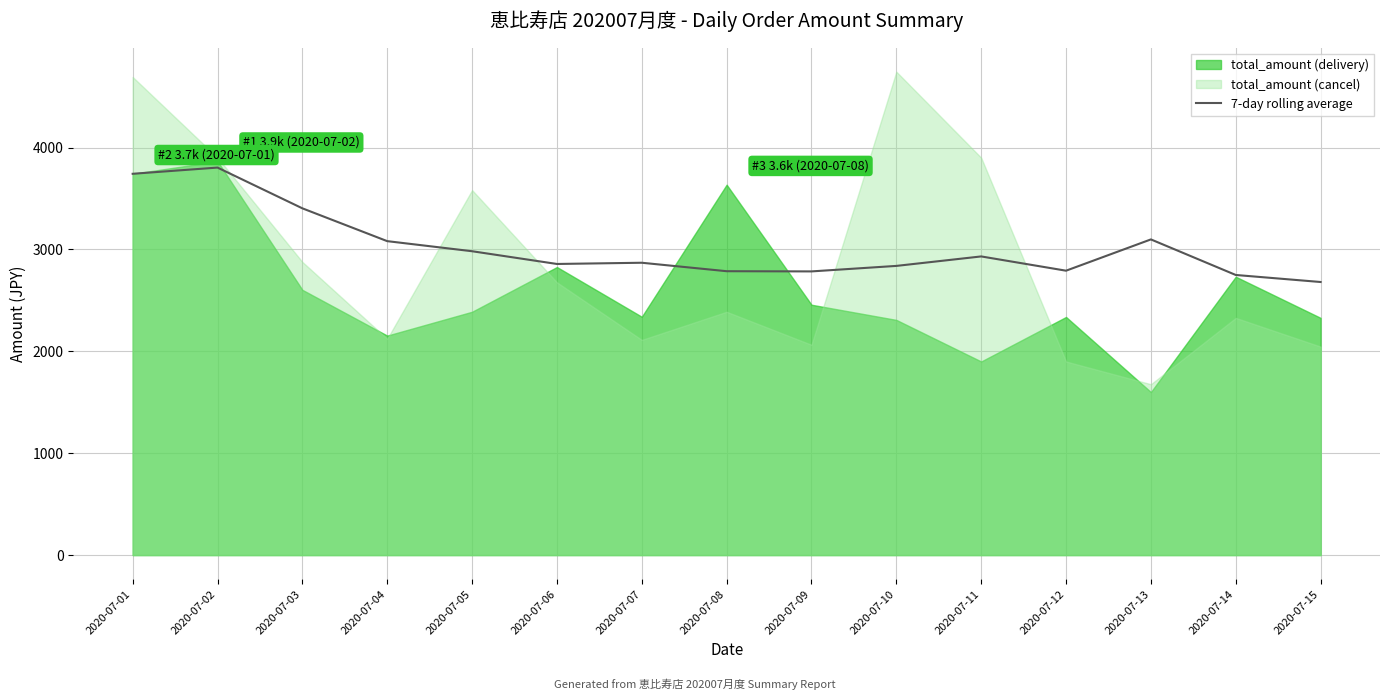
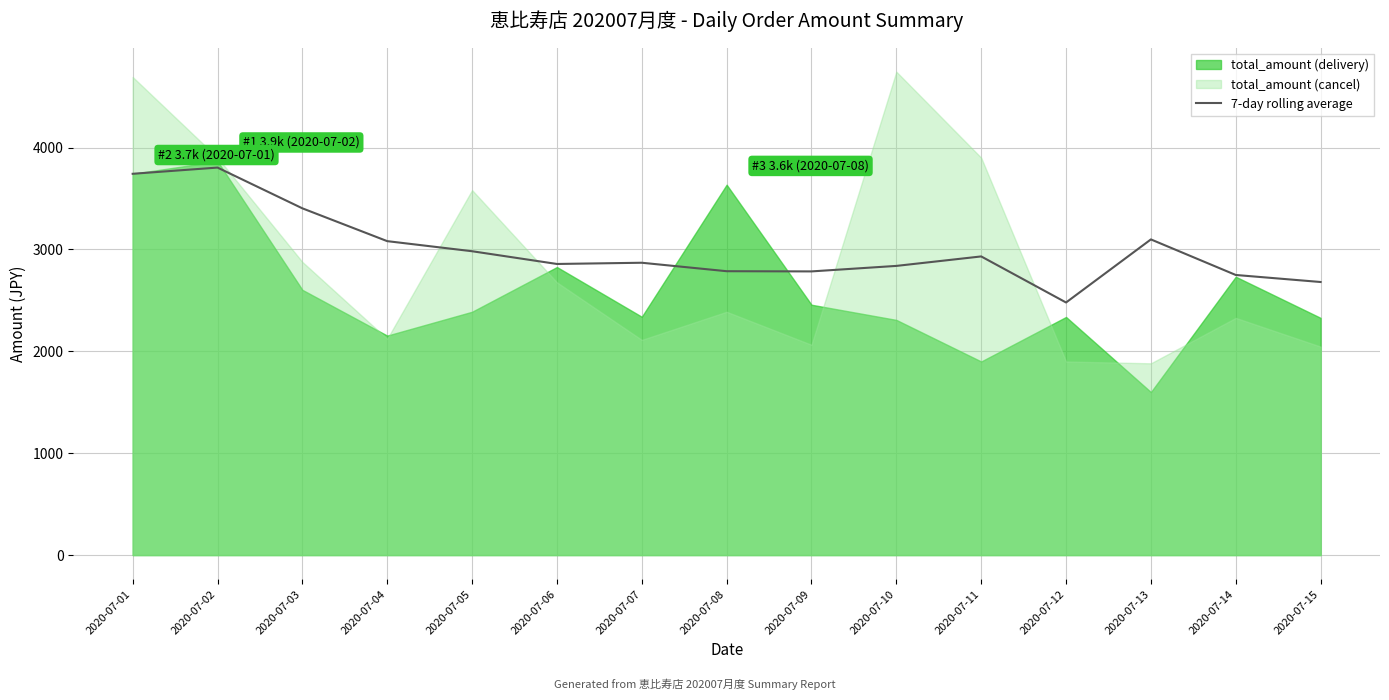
  {
    "7-day rolling average": {
      "2020-07-02": 3800,
      "2020-07-03": 3400,
      "2020-07-04": 3080,
      "2020-07-05": 2980,
      "2020-07-06": 2860,
      "2020-07-07": 2870,
      "2020-07-08": 2790,
      "2020-07-09": 2780,
      "2020-07-10": 2840,
      "2020-07-11": 2930,
-     "2020-07-12": 2790,
+     "2020-07-12": 2480,
      "2020-07-13": 3100,
      "2020-07-15": 2680
    },
    "total_amount (delivery)": {
      "2020-07-03": 2600,
      "2020-07-04": 2150,
      "2020-07-05": 2390,
      "2020-07-06": 2830,
      "2020-07-07": 2340,
      "2020-07-08": 3640,
      "2020-07-09": 2460,
      "2020-07-10": 2310,
      "2020-07-11": 1900,
      "2020-07-12": 2340,
      "2020-07-13": 1600,
      "2020-07-15": 2330
    },
    "total_amount (cancel)": {
      "2020-07-01": 4690,
      "2020-07-03": 2880,
      "2020-07-04": 2120,
      "2020-07-05": 3580,
      "2020-07-06": 2680,
      "2020-07-07": 2110,
      "2020-07-08": 2390,
      "2020-07-09": 2060,
      "2020-07-10": 4740,
      "2020-07-11": 3900,
      "2020-07-12": 1900,
-     "2020-07-13": 1680,
+     "2020-07-13": 1880,
      "2020-07-14": 2330,
      "2020-07-15": 2050
    }
  }
